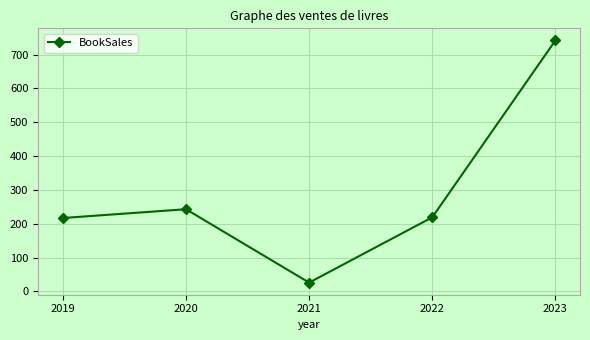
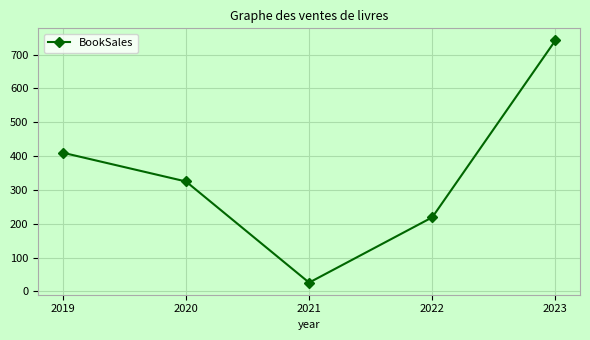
  {
-   "2019": 220,
-   "2020": 240,
+   "2019": 410,
+   "2020": 330,
    "2021": 30,
    "2022": 220,
    "2023": 740
  }
